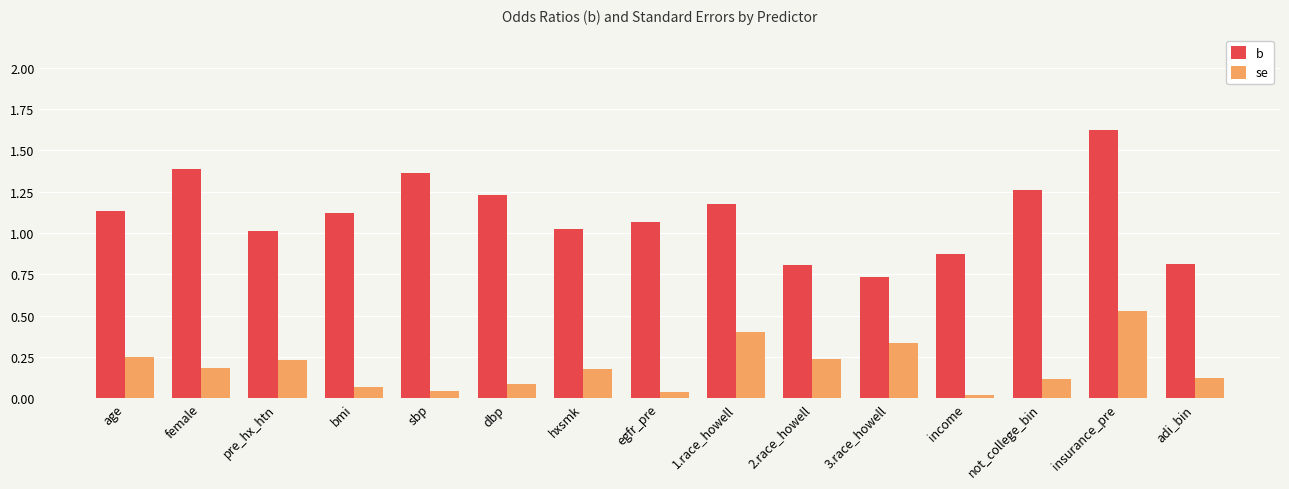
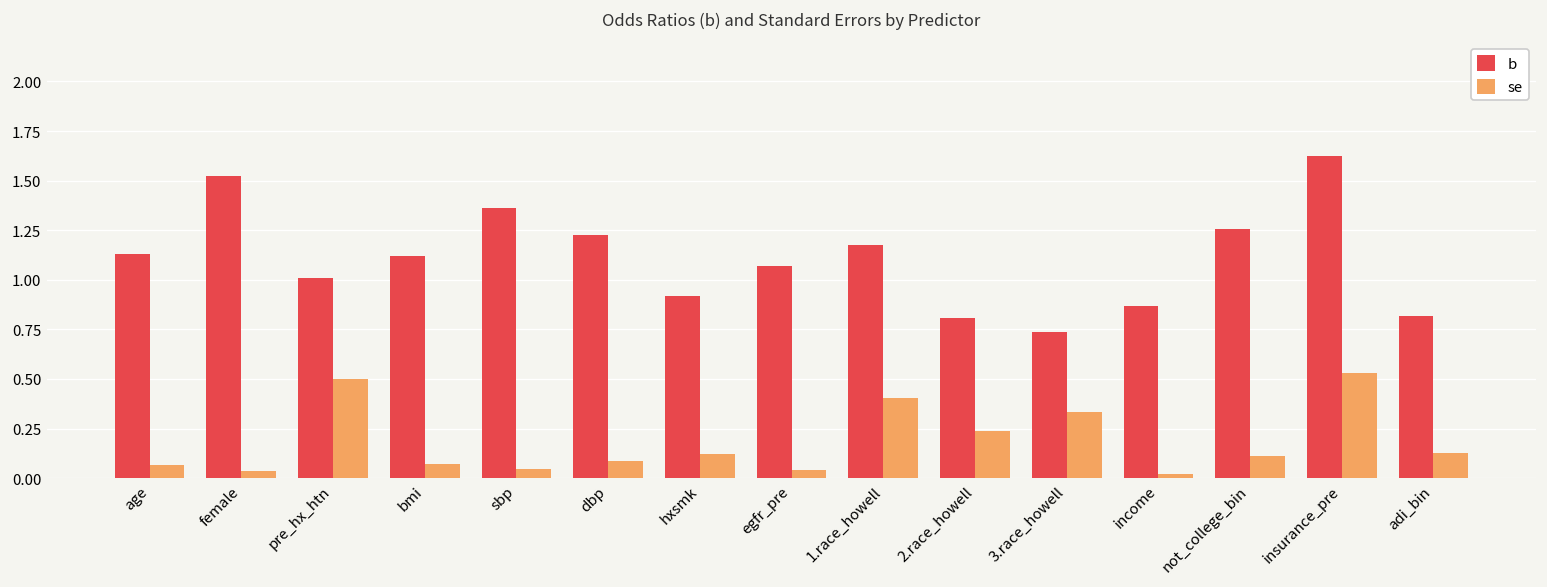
  {
    "b": {
      "age": 1.13,
-     "female": 1.39,
+     "female": 1.52,
      "pre_hx_htn": 1.01,
      "bmi": 1.12,
      "sbp": 1.36,
      "dbp": 1.23,
-     "hxsmk": 1.02,
+     "hxsmk": 0.92,
      "egfr_pre": 1.07,
      "1.race_howell": 1.17,
      "2.race_howell": 0.81,
      "3.race_howell": 0.74,
      "income": 0.87,
      "not_college_bin": 1.26,
      "insurance_pre": 1.62,
      "adi_bin": 0.82
    },
    "se": {
-     "age": 0.25,
-     "female": 0.18,
-     "pre_hx_htn": 0.23,
+     "age": 0.07,
+     "female": 0.03,
+     "pre_hx_htn": 0.50,
      "bmi": 0.07,
      "sbp": 0.05,
      "dbp": 0.08,
-     "hxsmk": 0.18,
+     "hxsmk": 0.12,
      "egfr_pre": 0.04,
      "1.race_howell": 0.40,
      "2.race_howell": 0.24,
      "3.race_howell": 0.33,
      "income": 0.02,
      "not_college_bin": 0.11,
      "insurance_pre": 0.53,
      "adi_bin": 0.12
    }
  }
